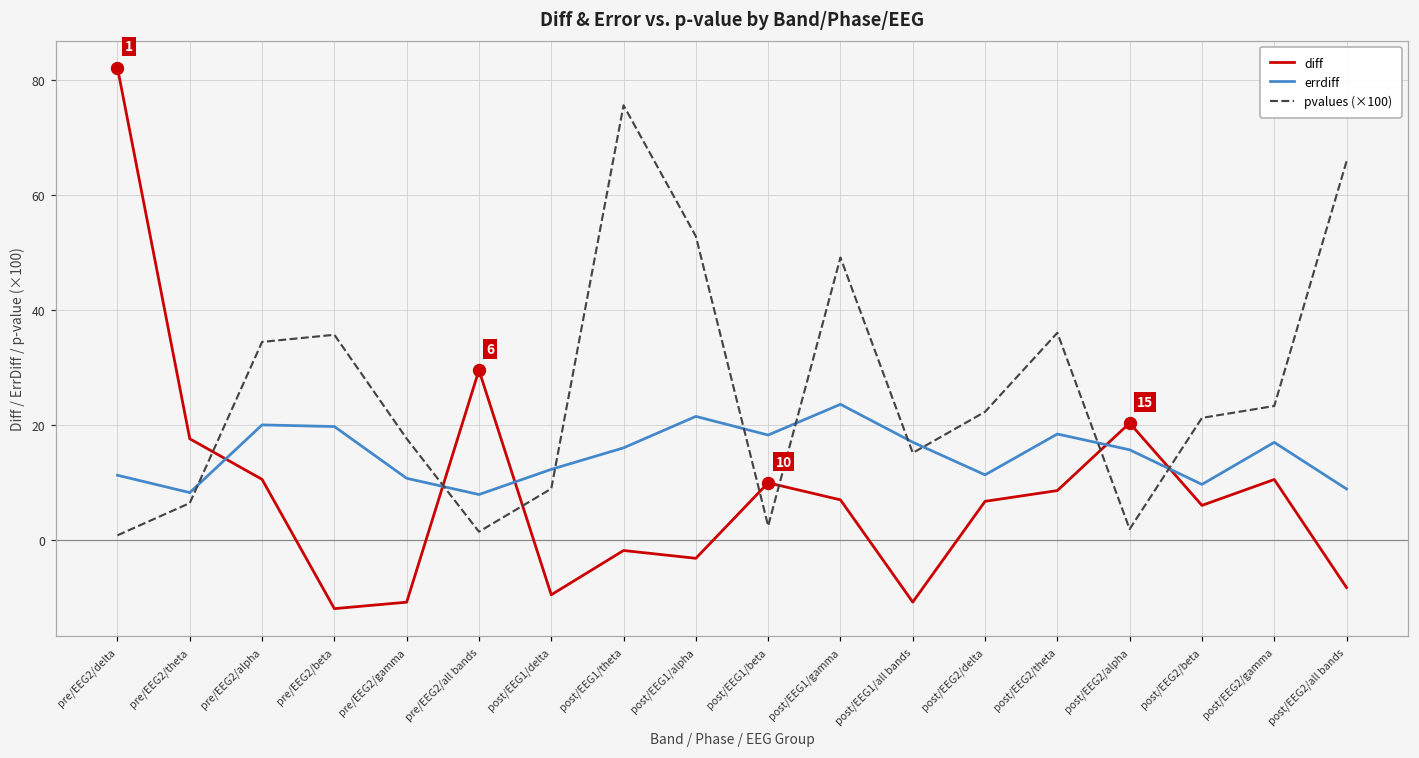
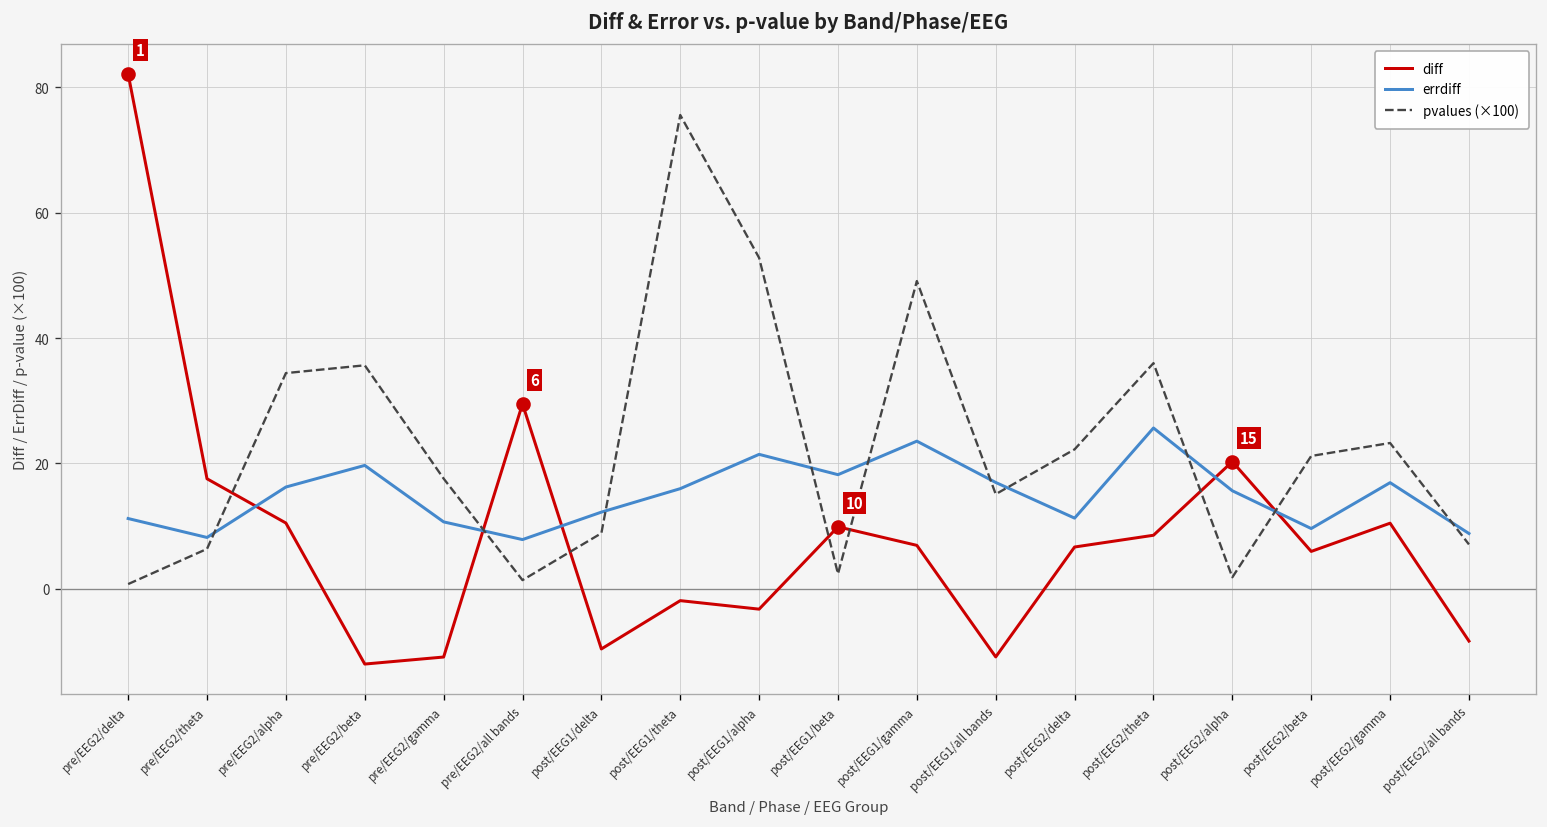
  {
    "errdiff": {
      "pre/EEG2/delta": 11,
      "pre/EEG2/theta": 8,
-     "pre/EEG2/alpha": 20,
+     "pre/EEG2/alpha": 16,
      "pre/EEG2/beta": 20,
      "pre/EEG2/gamma": 11,
      "pre/EEG2/all bands": 8,
      "post/EEG1/delta": 12,
      "post/EEG1/theta": 16,
      "post/EEG1/alpha": 21,
      "post/EEG1/beta": 18,
      "post/EEG1/gamma": 24,
      "post/EEG1/all bands": 17,
      "post/EEG2/delta": 11,
-     "post/EEG2/theta": 18,
+     "post/EEG2/theta": 26,
      "post/EEG2/alpha": 16,
      "post/EEG2/beta": 10,
      "post/EEG2/gamma": 17,
      "post/EEG2/all bands": 9
    },
    "pvalues (×100)": {
      "pre/EEG2/delta": 1,
      "pre/EEG2/theta": 6,
      "pre/EEG2/alpha": 34,
      "pre/EEG2/beta": 36,
      "pre/EEG2/gamma": 18,
      "pre/EEG2/all bands": 1,
      "post/EEG1/delta": 9,
      "post/EEG1/theta": 76,
      "post/EEG1/alpha": 53,
      "post/EEG1/beta": 2,
      "post/EEG1/gamma": 49,
      "post/EEG1/all bands": 15,
      "post/EEG2/delta": 22,
      "post/EEG2/theta": 36,
      "post/EEG2/alpha": 2,
      "post/EEG2/beta": 21,
      "post/EEG2/gamma": 23,
-     "post/EEG2/all bands": 66
+     "post/EEG2/all bands": 7
    }
  }
